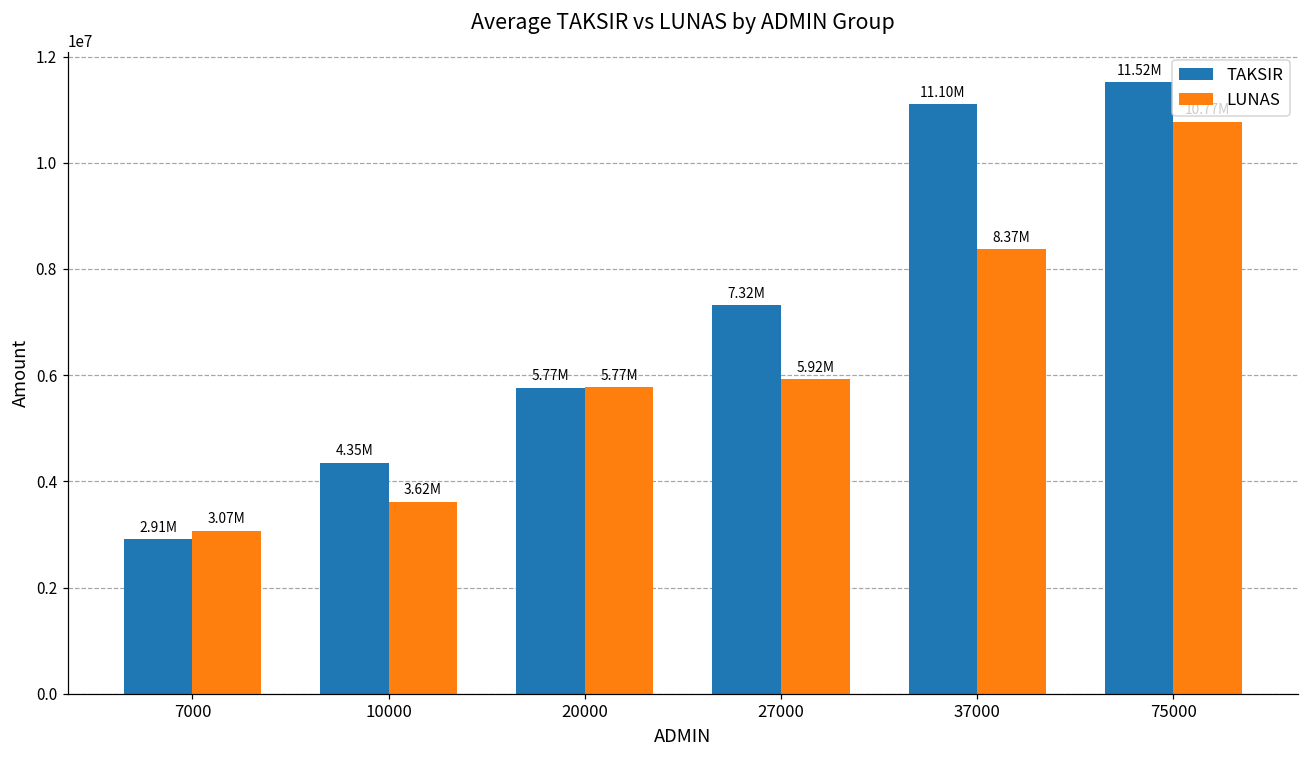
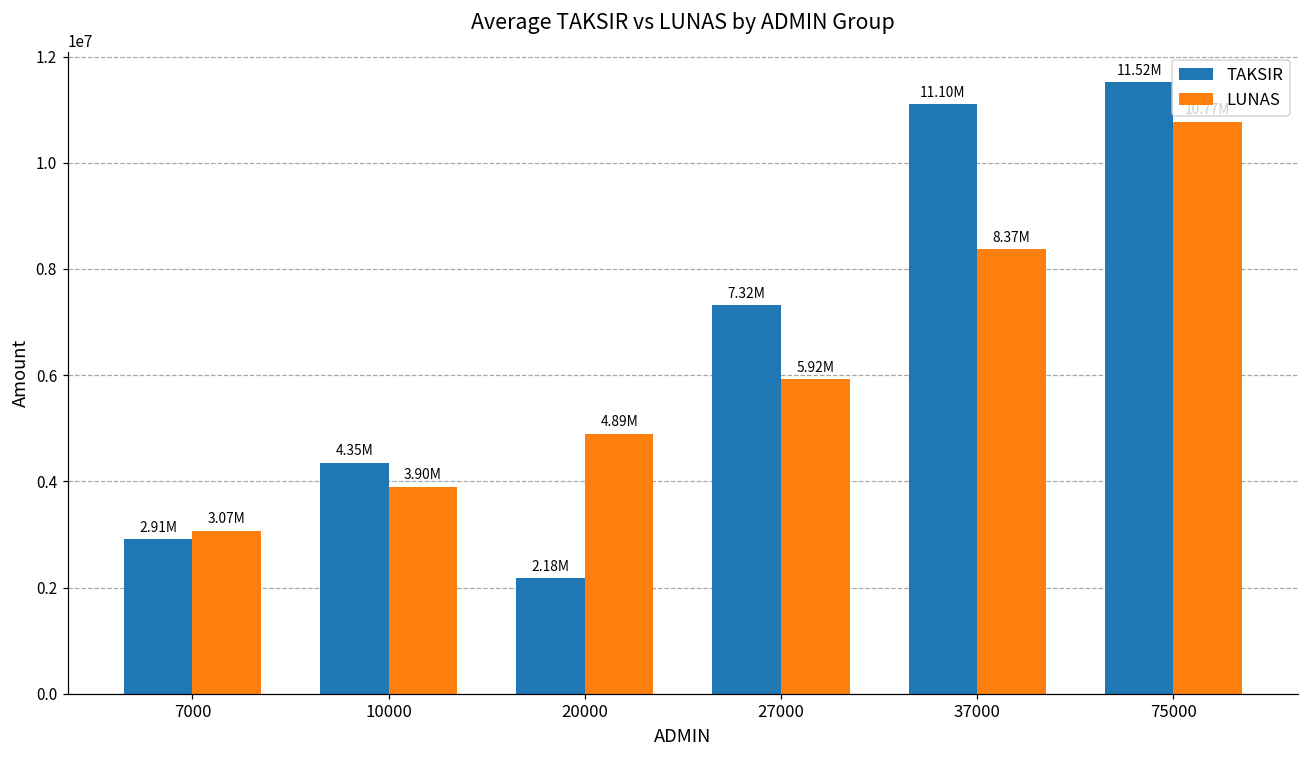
  {
    "TAKSIR": {
      "7000": "2.91M",
      "10000": "4.35M",
-     "20000": "5.77M",
+     "20000": "2.18M",
      "27000": "7.32M",
      "37000": "11.10M",
      "75000": "11.52M"
    },
    "LUNAS": {
      "7000": "3.07M",
-     "10000": "3.62M",
-     "20000": "5.77M",
+     "10000": "3.90M",
+     "20000": "4.89M",
      "27000": "5.92M",
      "37000": "8.37M"
    }
  }
